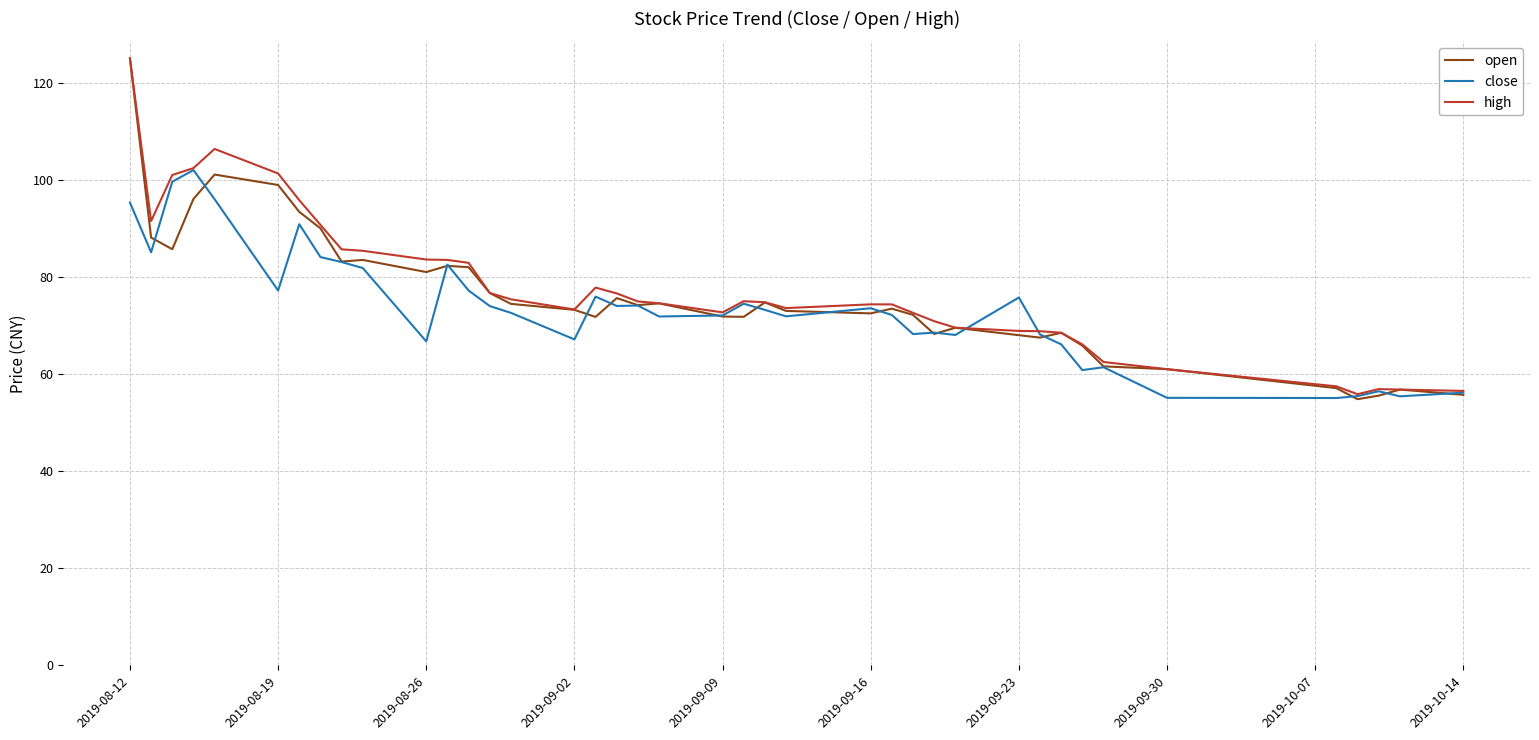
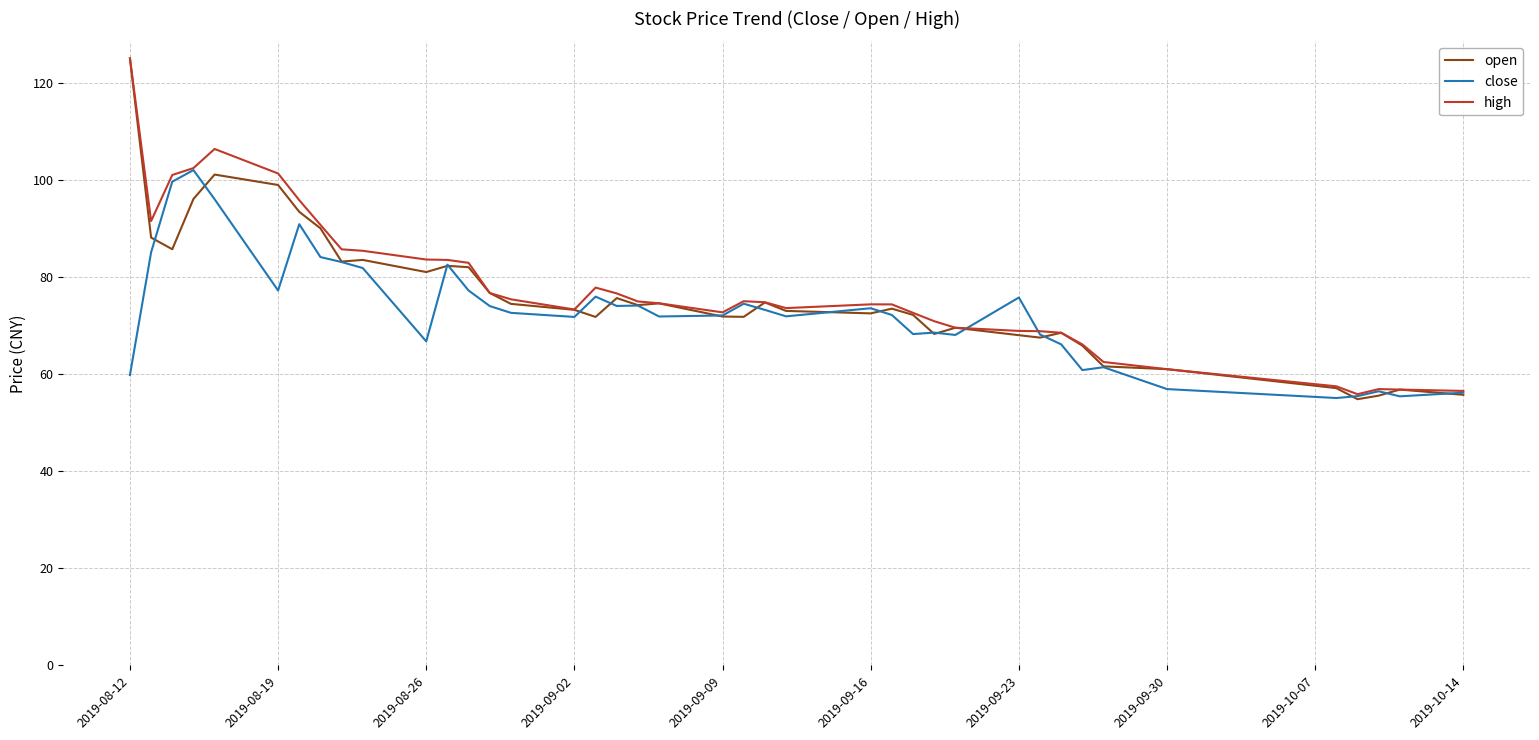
  {
    "close": {
-     "2019-08-12": 95,
+     "2019-08-12": 60,
      "2019-08-19": 77,
      "2019-08-26": 67,
-     "2019-09-02": 67,
+     "2019-09-02": 72,
      "2019-09-16": 74,
      "2019-09-23": 76,
-     "2019-09-30": 55
+     "2019-09-30": 57
    }
  }
